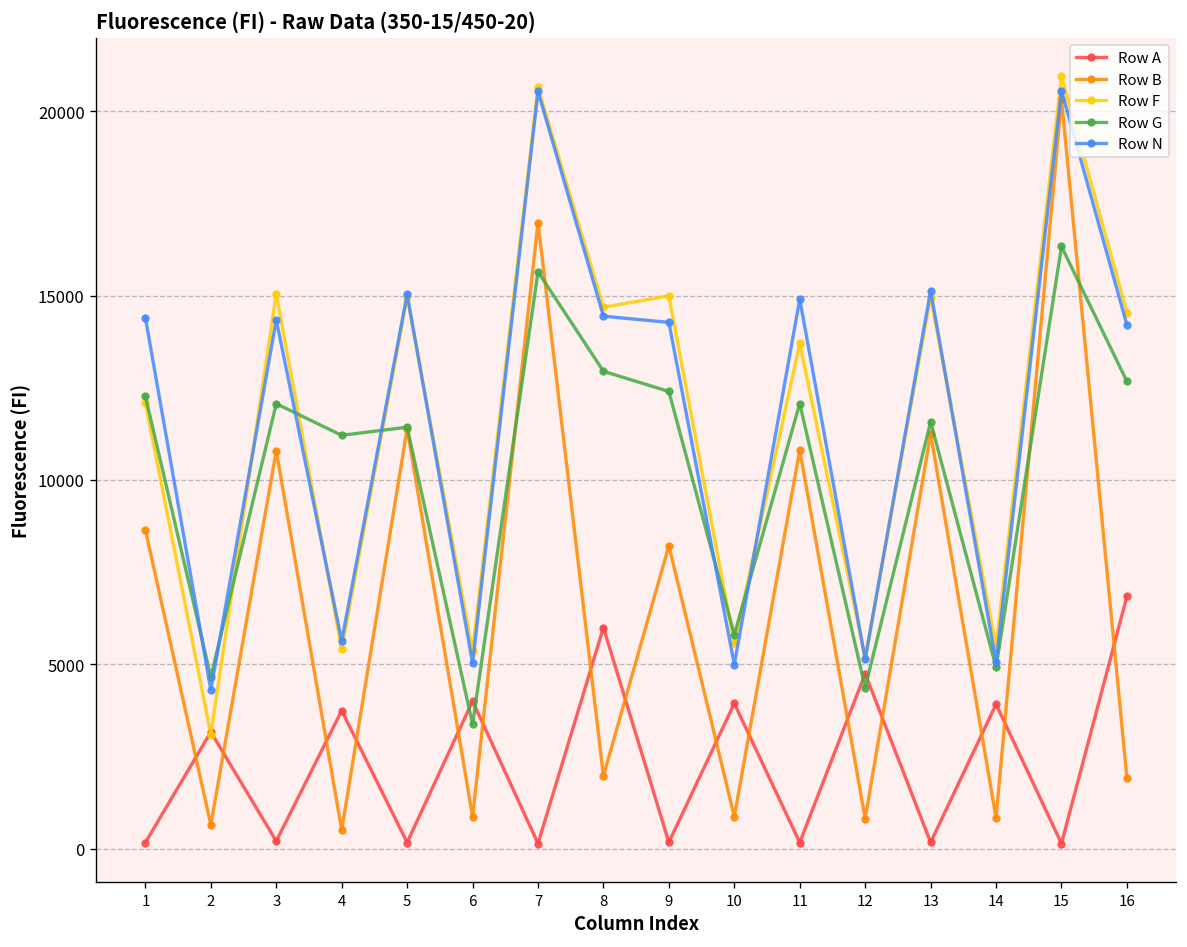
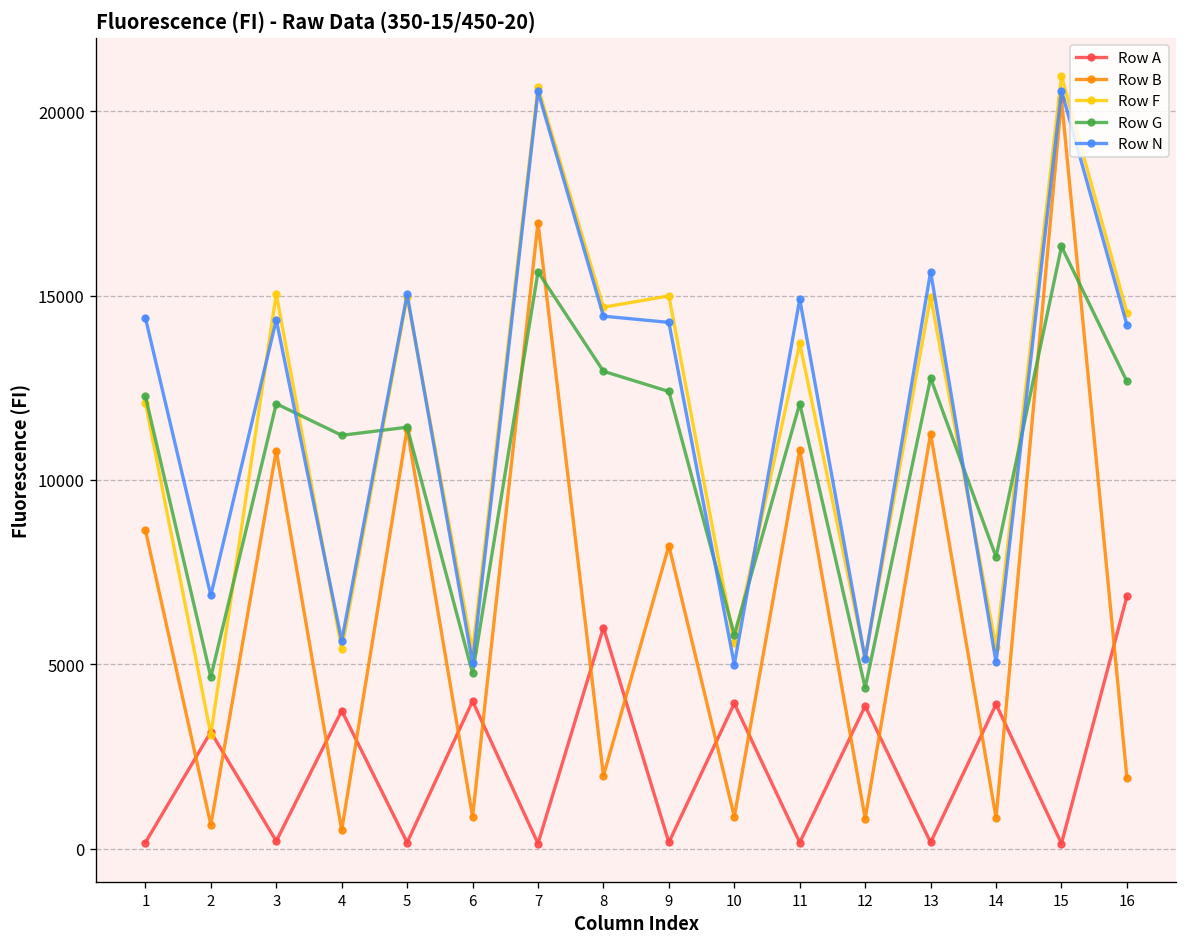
  {
    "Row A": {
      "1": 200,
      "3": 200,
      "4": 3700,
      "5": 200,
      "6": 4000,
      "7": 100,
      "8": 6000,
      "9": 200,
      "10": 3900,
      "11": 200,
-     "12": 4700,
+     "12": 3900,
      "13": 200,
      "14": 3900,
      "15": 100,
      "16": 6800
    },
    "Row B": {
      "1": 8600,
      "2": 600,
      "3": 10800,
      "4": 500,
      "6": 900,
      "7": 17000,
      "8": 2000,
      "9": 8200,
      "10": 900,
      "11": 10800,
      "12": 800,
      "13": 11300,
      "14": 800,
      "15": 20300,
      "16": 1900
    },
    "Row F": {
      "1": 12100,
      "3": 15000,
      "4": 5400,
      "6": 5300,
      "7": 20600,
      "8": 14700,
      "9": 15000,
      "10": 5600,
      "11": 13700,
      "13": 15000,
      "14": 5500,
      "15": 21000,
      "16": 14500
    },
    "Row G": {
      "1": 12300,
      "2": 4700,
      "3": 12100,
      "4": 11200,
-     "6": 3400,
+     "6": 4800,
      "7": 15600,
      "8": 12900,
      "9": 12400,
      "10": 5800,
      "11": 12100,
      "12": 4400,
-     "13": 11600,
-     "14": 4900,
+     "13": 12800,
+     "14": 7900,
      "15": 16300,
      "16": 12700
    },
    "Row N": {
      "1": 14400,
-     "2": 4300,
+     "2": 6900,
      "3": 14300,
      "4": 5600,
      "6": 5000,
      "7": 20500,
      "8": 14400,
      "9": 14300,
      "10": 5000,
      "11": 14900,
-     "13": 15100,
+     "13": 15700,
      "14": 5000,
      "15": 20600,
      "16": 14200
    }
  }
